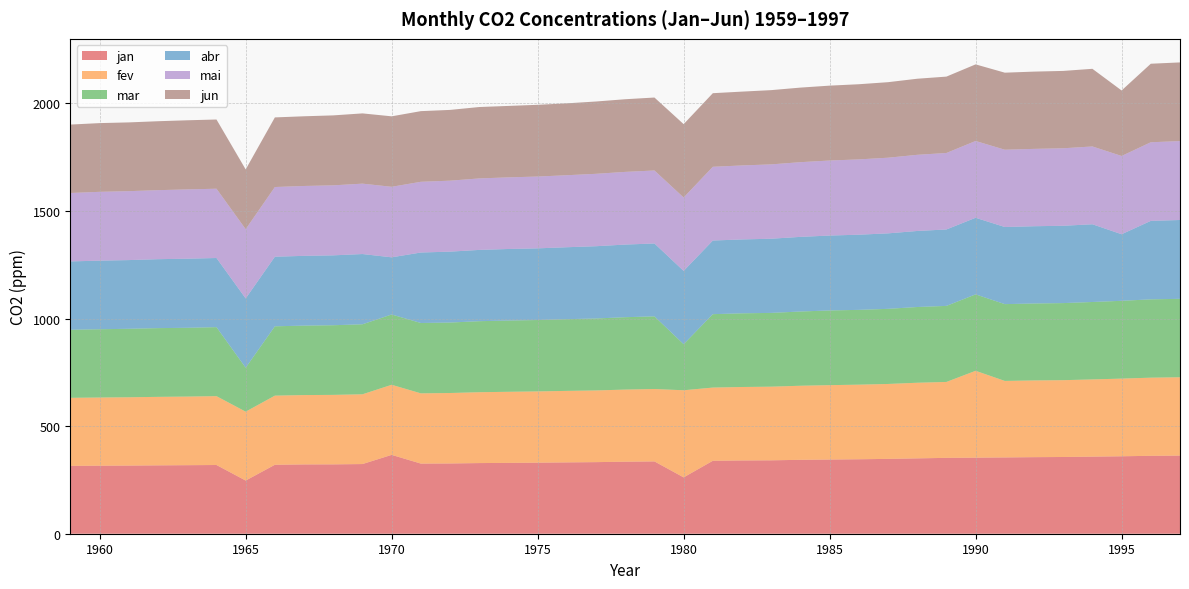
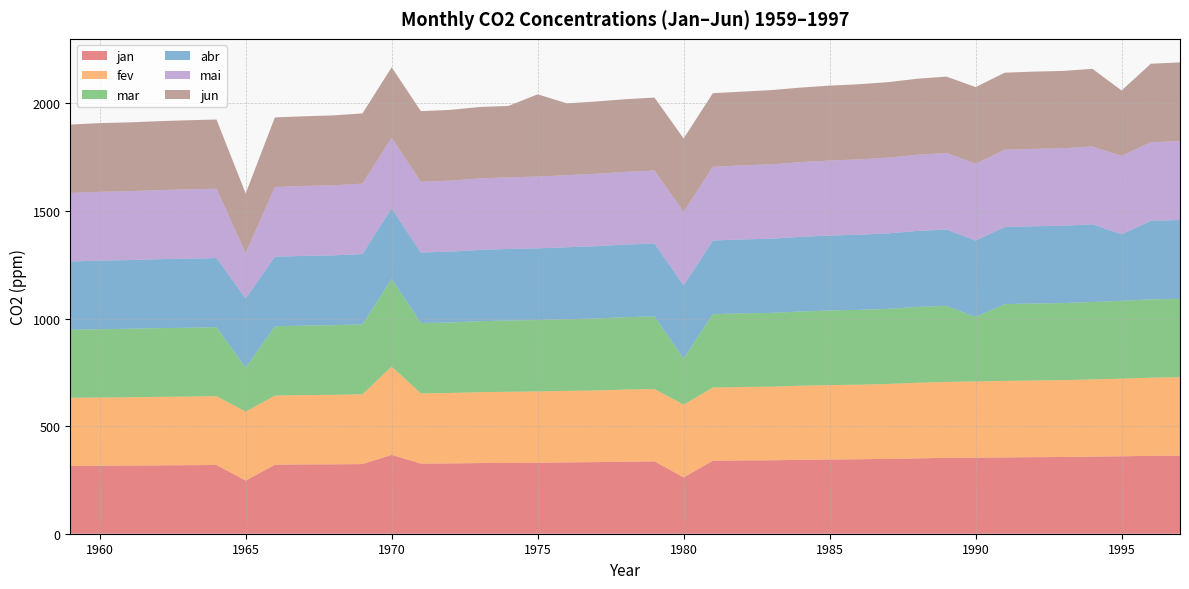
  {
    "jan": {
      "1960": 320,
      "1965": 250,
      "1970": 370,
      "1975": 330,
      "1980": 260,
      "1985": 340,
      "1990": 350,
      "1995": 360
    },
    "fev": {
      "1960": 320,
      "1965": 320,
-     "1970": 330,
+     "1970": 410,
      "1975": 330,
-     "1980": 400,
+     "1980": 340,
      "1985": 350,
-     "1990": 400,
+     "1990": 350,
      "1995": 360
    },
    "mar": {
      "1960": 320,
      "1965": 200,
-     "1970": 330,
+     "1970": 410,
      "1975": 330,
      "1980": 210,
      "1985": 350,
-     "1990": 360,
+     "1990": 300,
      "1995": 360
    },
    "abr": {
      "1960": 320,
      "1965": 320,
-     "1970": 270,
+     "1970": 330,
      "1975": 330,
      "1980": 340,
      "1985": 350,
      "1990": 360,
      "1995": 310
    },
    "mai": {
      "1960": 320,
-     "1965": 320,
+     "1965": 210,
      "1970": 330,
      "1975": 330,
      "1980": 340,
      "1985": 350,
      "1990": 360,
      "1995": 360
    },
    "jun": {
      "1960": 320,
      "1965": 280,
      "1970": 330,
-     "1975": 330,
+     "1975": 380,
      "1980": 340,
      "1985": 350,
      "1990": 360,
      "1995": 300
    }
  }
